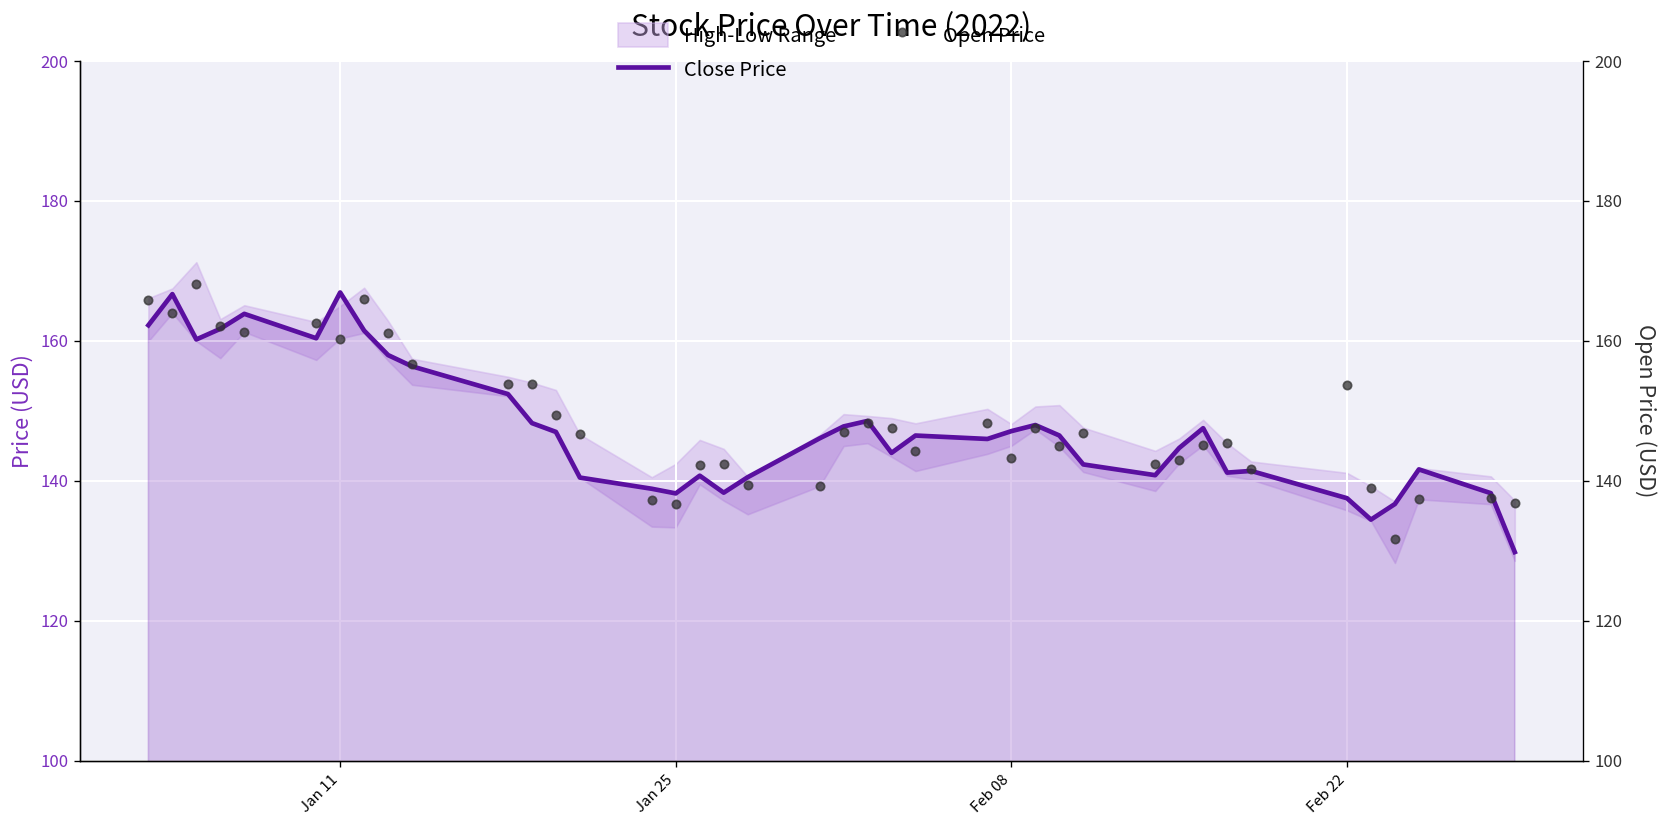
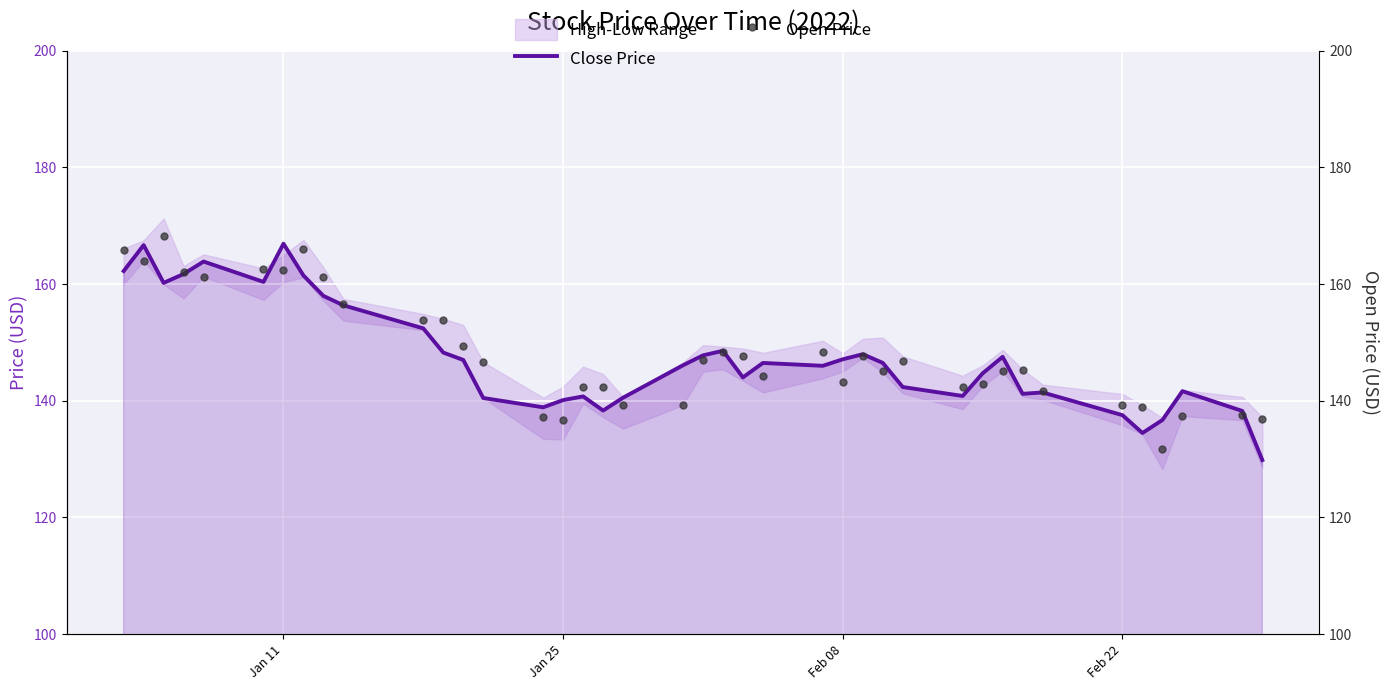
  {
    "Close Price": {
      "Jan 11": 167,
-     "Jan 25": 138,
+     "Jan 25": 140,
      "Feb 08": 147,
      "Feb 22": 138
    },
    "Open Price": {
-     "Jan 11": 160,
+     "Jan 11": 162,
      "Jan 25": 137,
      "Feb 08": 143,
-     "Feb 22": 154
+     "Feb 22": 139
    }
  }
